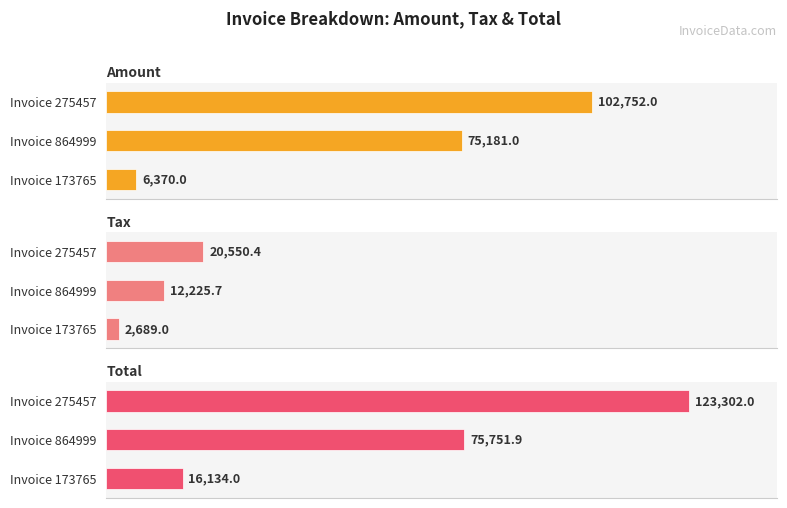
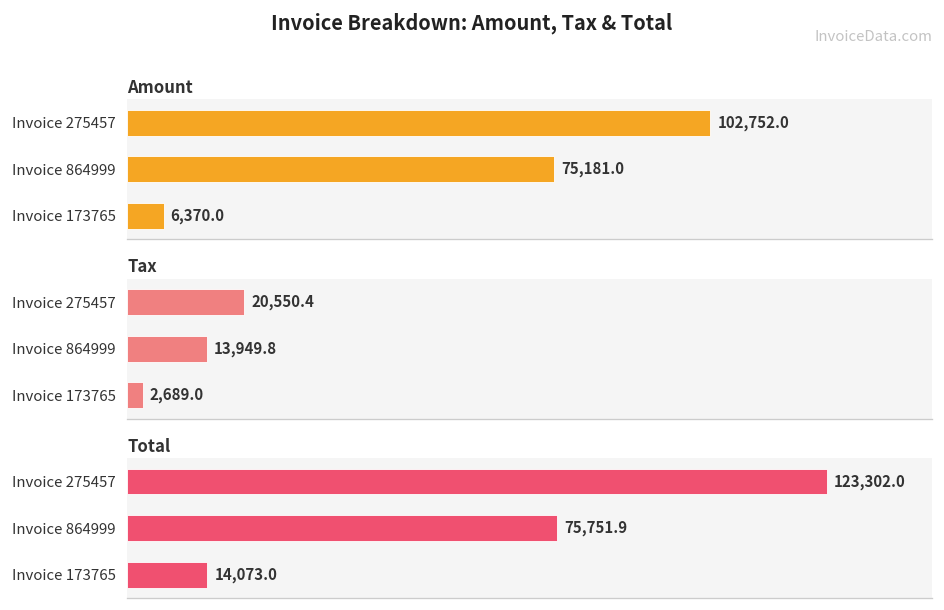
  {
    "Amount": {
      "Invoice 275457": "102,752.0",
      "Invoice 864999": "75,181.0",
      "Invoice 173765": "6,370.0"
    },
    "Tax": {
      "Invoice 275457": "20,550.4",
-     "Invoice 864999": "12,225.7",
+     "Invoice 864999": "13,949.8",
      "Invoice 173765": "2,689.0"
    },
    "Total": {
      "Invoice 275457": "123,302.0",
      "Invoice 864999": "75,751.9",
-     "Invoice 173765": "16,134.0"
+     "Invoice 173765": "14,073.0"
    }
  }
